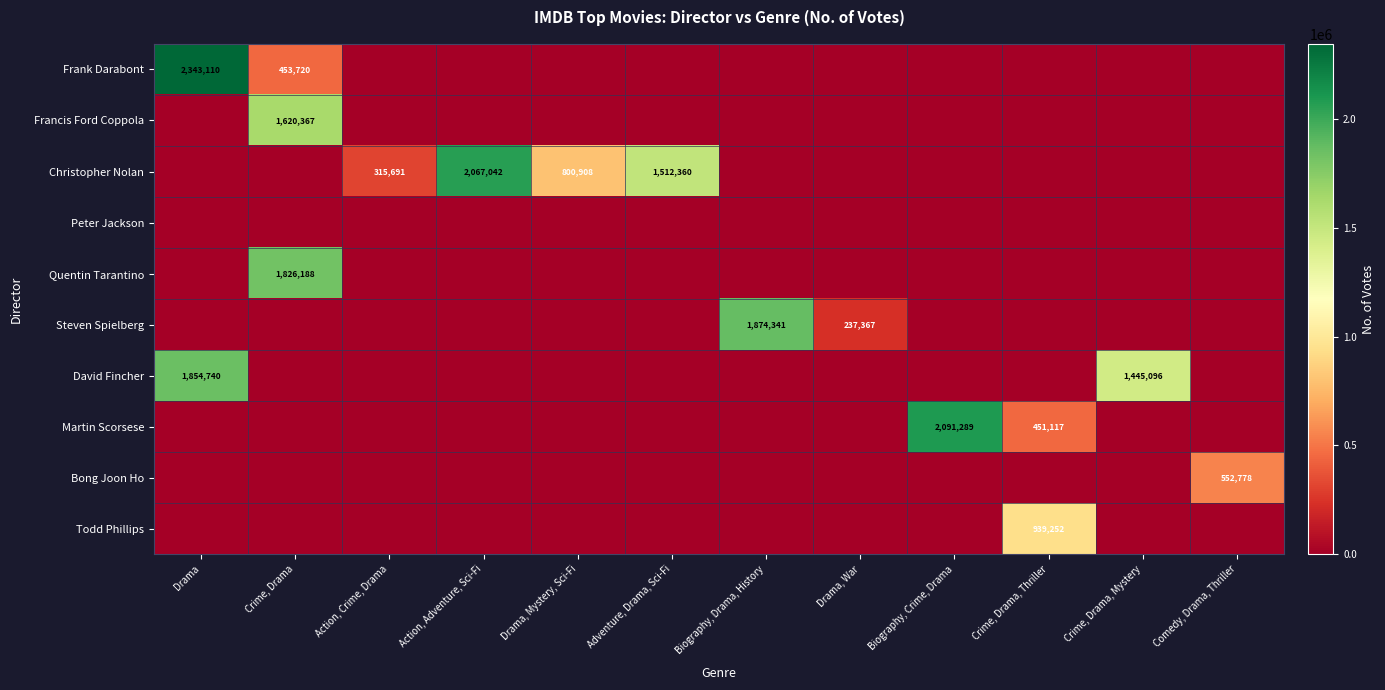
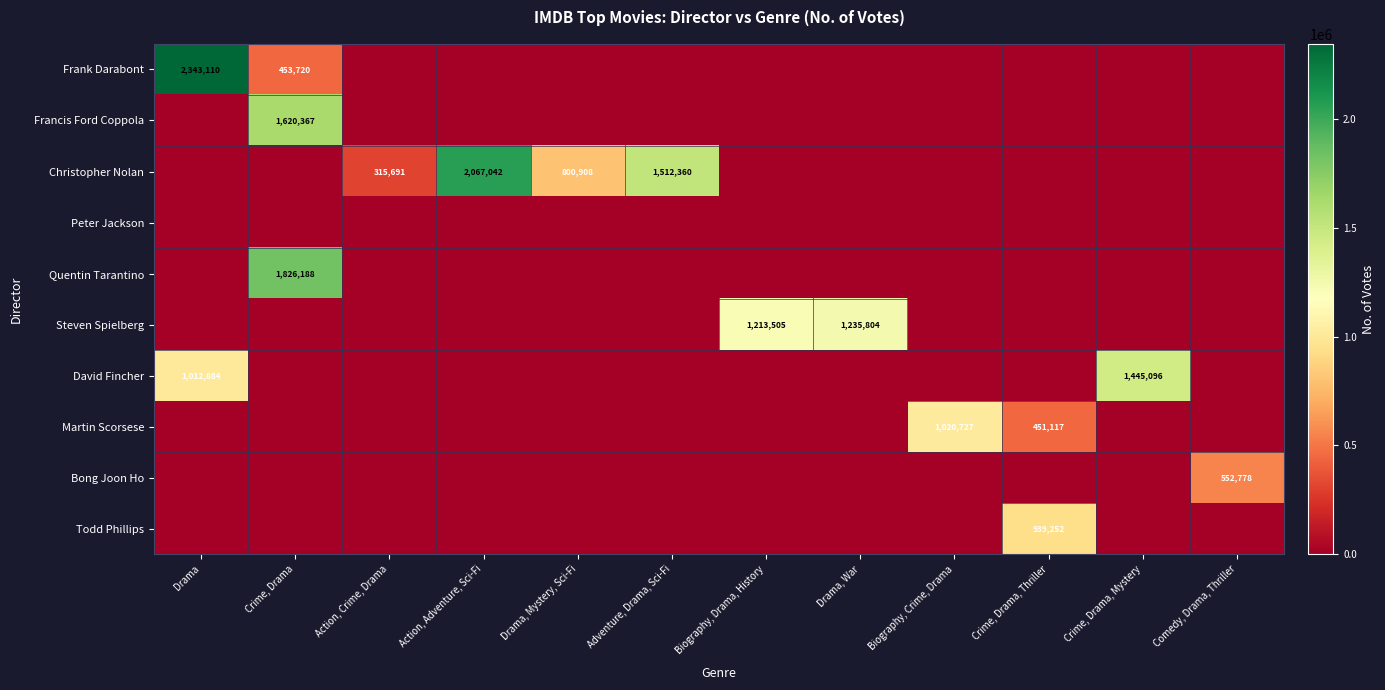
  {
    "Frank Darabont": {
      "Drama": "2,343,110",
      "Crime, Drama": "453,720"
    },
    "Francis Ford Coppola": {
      "Crime, Drama": "1,620,367"
    },
    "Christopher Nolan": {
      "Action, Crime, Drama": "315,691",
      "Action, Adventure, Sci-Fi": "2,067,042",
      "Drama, Mystery, Sci-Fi": "800,908",
      "Adventure, Drama, Sci-Fi": "1,512,360"
    },
    "Quentin Tarantino": {
      "Crime, Drama": "1,826,188"
    },
    "Steven Spielberg": {
-     "Biography, Drama, History": "1,874,341",
-     "Drama, War": "237,367"
+     "Biography, Drama, History": "1,213,505",
+     "Drama, War": "1,235,804"
    },
    "David Fincher": {
-     "Drama": "1,854,740",
+     "Drama": "1,012,884",
      "Crime, Drama, Mystery": "1,445,096"
    },
    "Martin Scorsese": {
-     "Biography, Crime, Drama": "2,091,289",
+     "Biography, Crime, Drama": "1,020,727",
      "Crime, Drama, Thriller": "451,117"
    },
    "Bong Joon Ho": {
      "Comedy, Drama, Thriller": "552,778"
    },
    "Todd Phillips": {
      "Crime, Drama, Thriller": "939,252"
    }
  }
